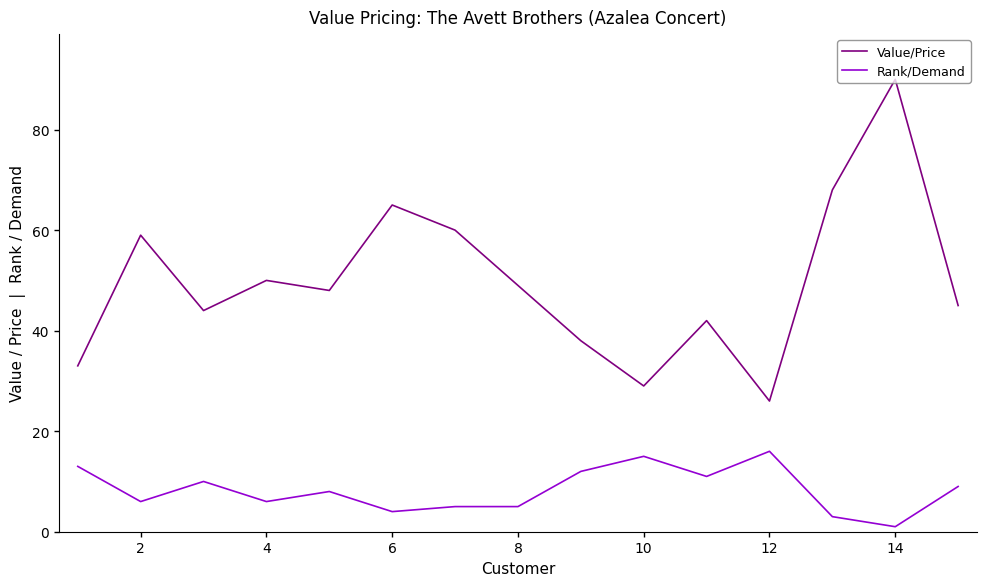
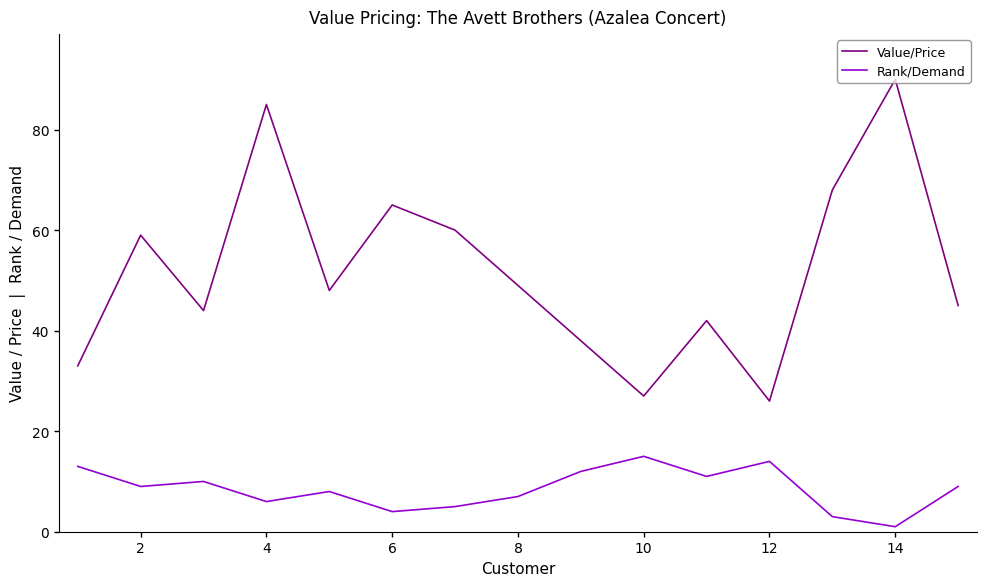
  {
    "Value/Price": {
      "2": 59,
-     "4": 50,
+     "4": 85,
      "6": 65,
      "8": 49,
-     "10": 29,
+     "10": 27,
      "12": 26
    },
    "Rank/Demand": {
-     "2": 6,
+     "2": 9,
      "4": 6,
      "6": 4,
-     "8": 5,
+     "8": 7,
      "10": 15,
-     "12": 16,
+     "12": 14,
      "14": 1
    }
  }
